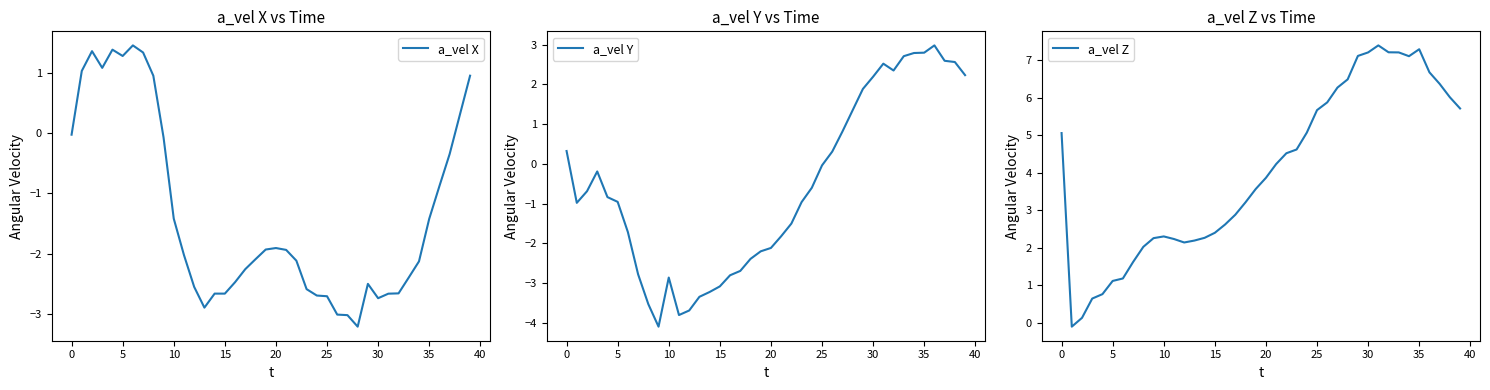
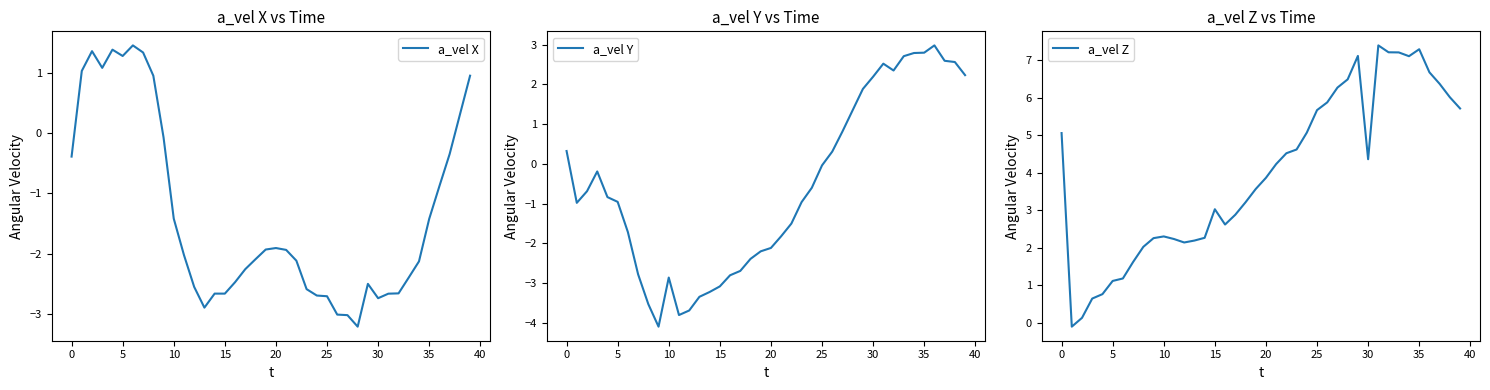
  {
    "a_vel X vs Time": {
-     "0": 0.0,
+     "0": -0.4,
      "5": 1.3,
      "10": -1.4,
      "15": -2.7,
      "20": -1.9,
      "25": -2.7,
      "30": -2.7,
      "35": -1.4
    },
    "a_vel Y vs Time": {
      "0": 0.3,
      "5": -1.0,
      "10": -2.9,
      "15": -3.1,
      "20": -2.1,
      "25": 0.0,
      "30": 2.2,
      "35": 2.8
    },
    "a_vel Z vs Time": {
      "0": 5.1,
      "5": 1.1,
      "10": 2.3,
-     "15": 2.4,
+     "15": 3.0,
      "20": 3.9,
      "25": 5.7,
-     "30": 7.2,
+     "30": 4.4,
      "35": 7.3
    }
  }
